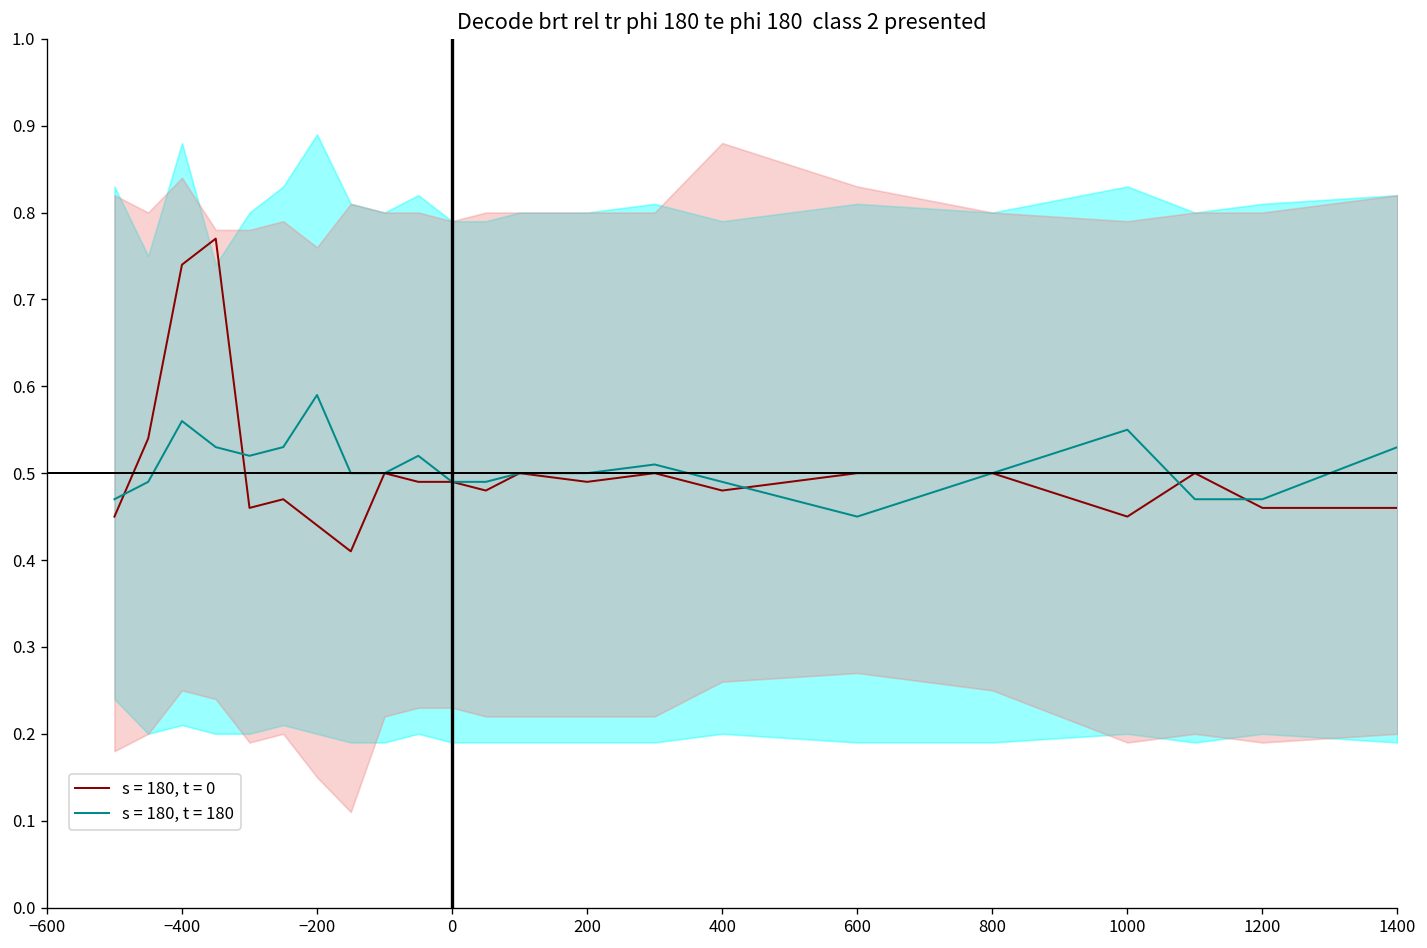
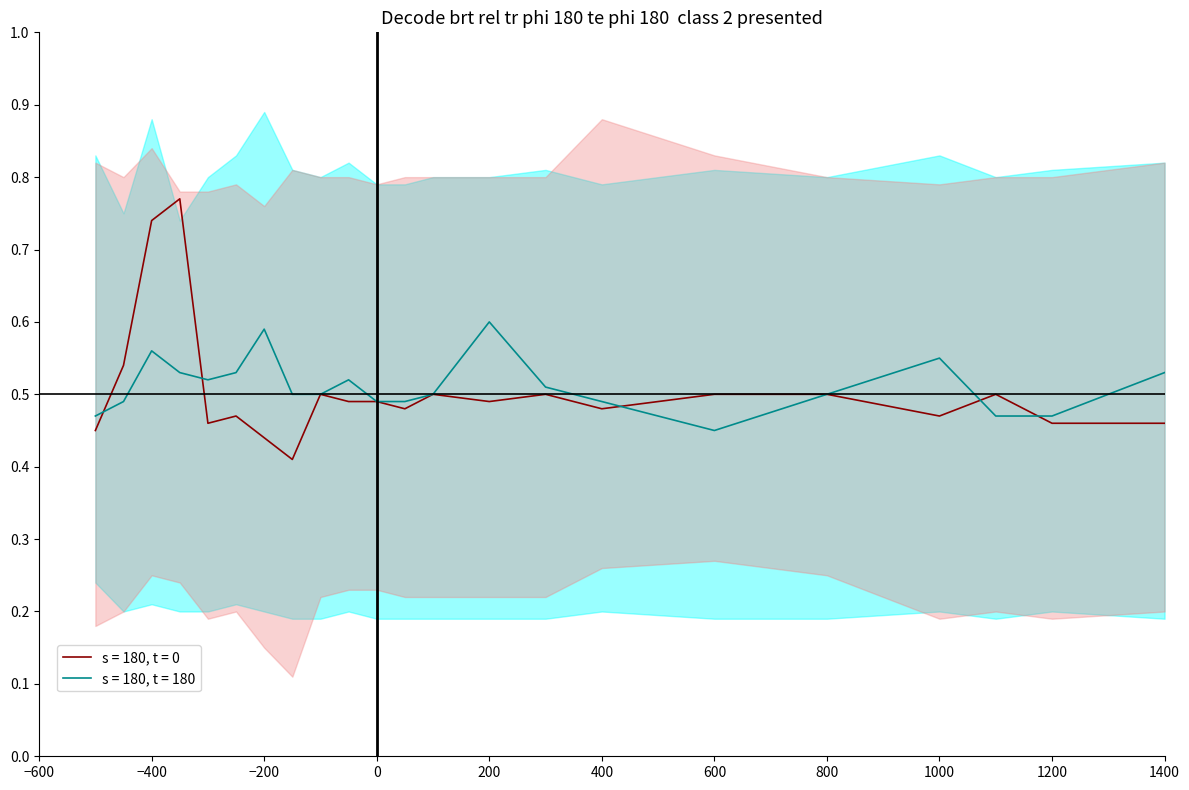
  {
    "s = 180, t = 0": {
      "−400": 0.74,
      "−200": 0.44,
      "200": 0.49,
      "400": 0.48,
      "600": 0.50,
-     "1000": 0.45,
+     "1000": 0.47,
      "1200": 0.46,
      "1400": 0.46
    },
    "s = 180, t = 180": {
      "−400": 0.56,
      "−200": 0.59,
-     "200": 0.5,
+     "200": 0.6,
      "400": 0.49,
      "600": 0.45,
      "1000": 0.55,
      "1200": 0.47,
      "1400": 0.53
    }
  }
